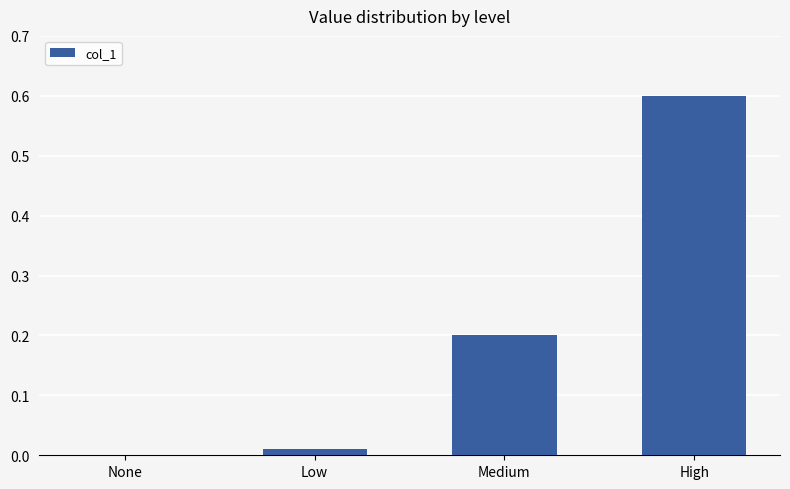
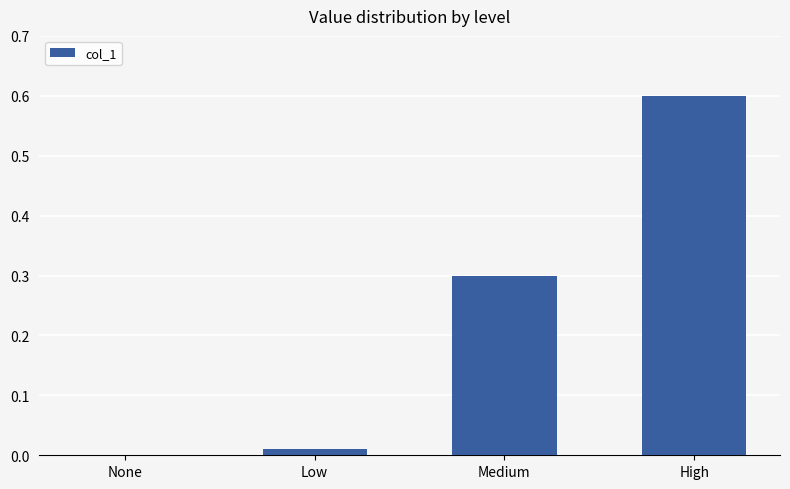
  {
    "None": 0.0,
    "Low": 0.01,
-   "Medium": 0.2,
+   "Medium": 0.3,
    "High": 0.6
  }
